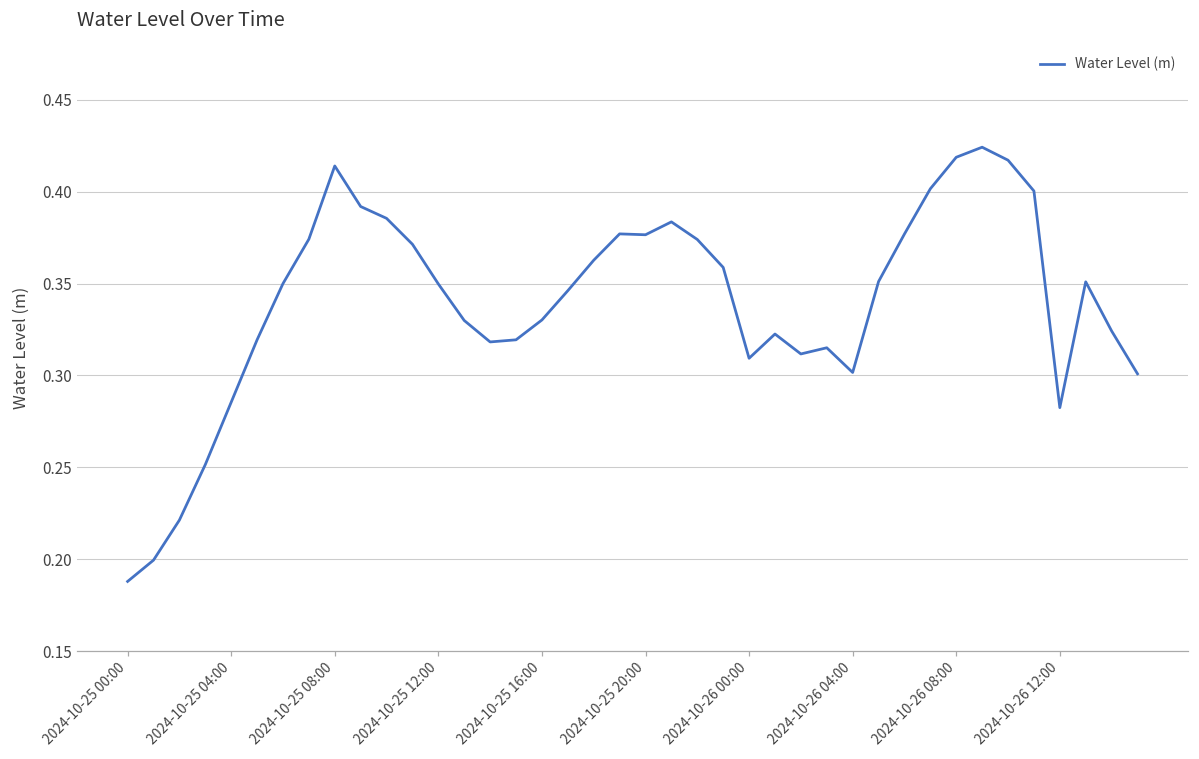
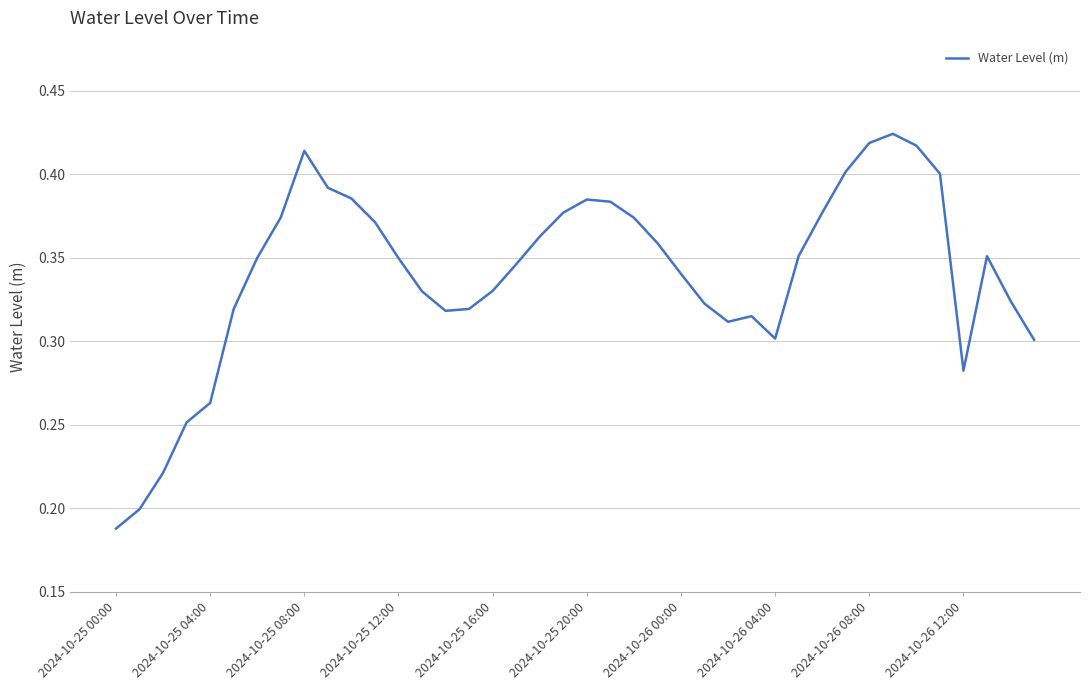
  {
    "2024-10-25 00:00": 0.188,
-   "2024-10-25 04:00": 0.285,
+   "2024-10-25 04:00": 0.263,
    "2024-10-25 08:00": 0.414,
    "2024-10-25 12:00": 0.350,
    "2024-10-25 16:00": 0.330,
-   "2024-10-25 20:00": 0.377,
-   "2024-10-26 00:00": 0.309,
+   "2024-10-25 20:00": 0.385,
+   "2024-10-26 00:00": 0.340,
    "2024-10-26 04:00": 0.302,
    "2024-10-26 08:00": 0.419,
    "2024-10-26 12:00": 0.282
  }
